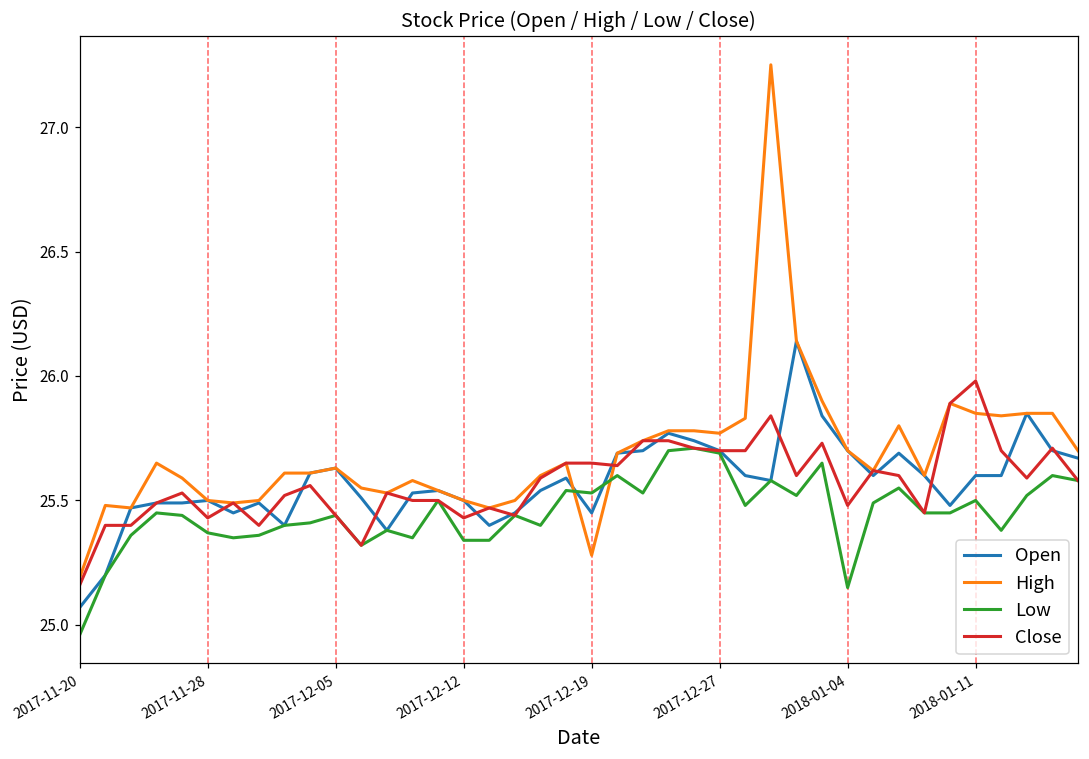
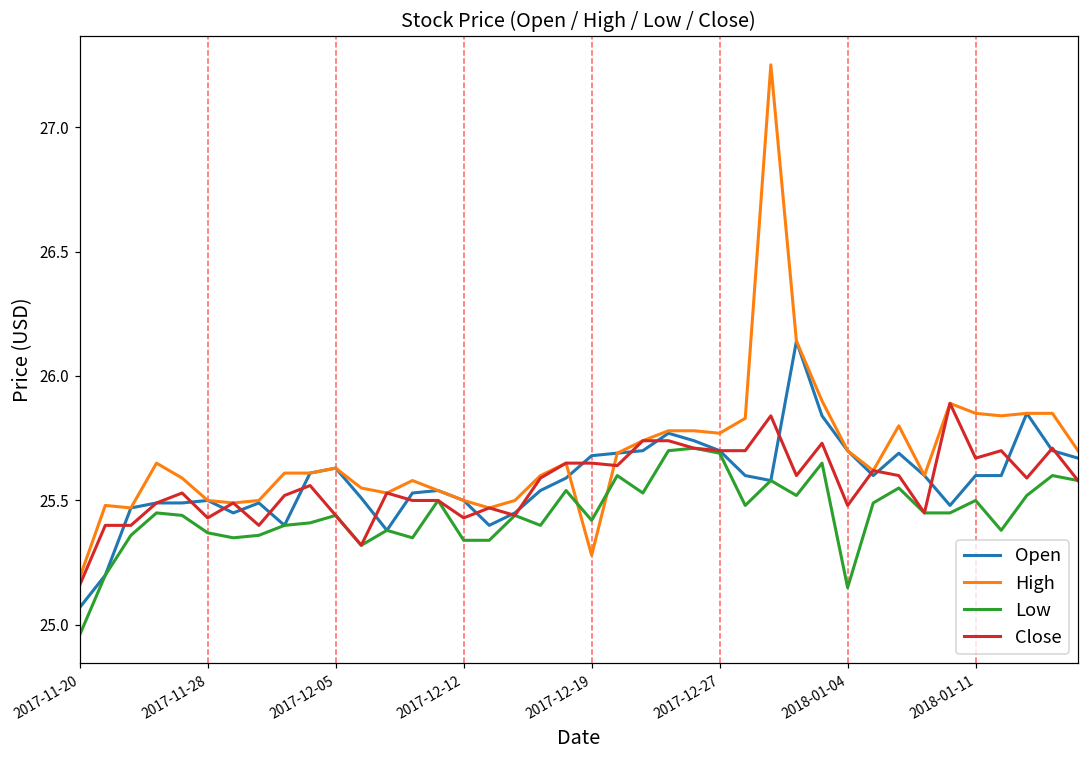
  {
    "Open": {
      "2017-11-20": 25.07,
-     "2017-12-19": 25.45,
+     "2017-12-19": 25.68,
      "2018-01-11": 25.60
    },
    "High": {
      "2017-11-20": 25.19,
      "2017-12-19": 25.28,
      "2017-12-27": 25.77,
      "2018-01-11": 25.85
    },
    "Low": {
      "2017-11-20": 24.96,
      "2017-11-28": 25.37,
      "2017-12-12": 25.34,
-     "2017-12-19": 25.53,
+     "2017-12-19": 25.42,
      "2018-01-04": 25.15,
      "2018-01-11": 25.50
    },
    "Close": {
      "2017-11-20": 25.16,
      "2017-11-28": 25.43,
      "2017-12-12": 25.43,
      "2017-12-19": 25.65,
      "2018-01-04": 25.48,
-     "2018-01-11": 25.98
+     "2018-01-11": 25.67
    }
  }
